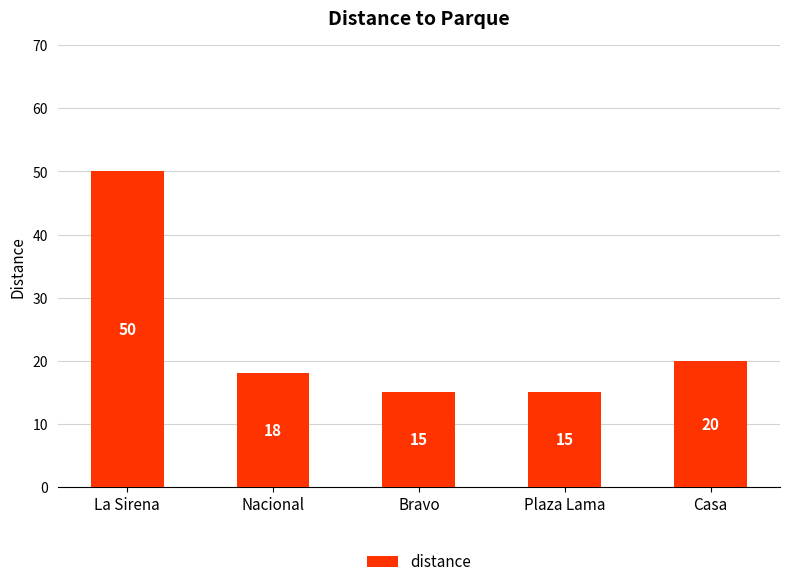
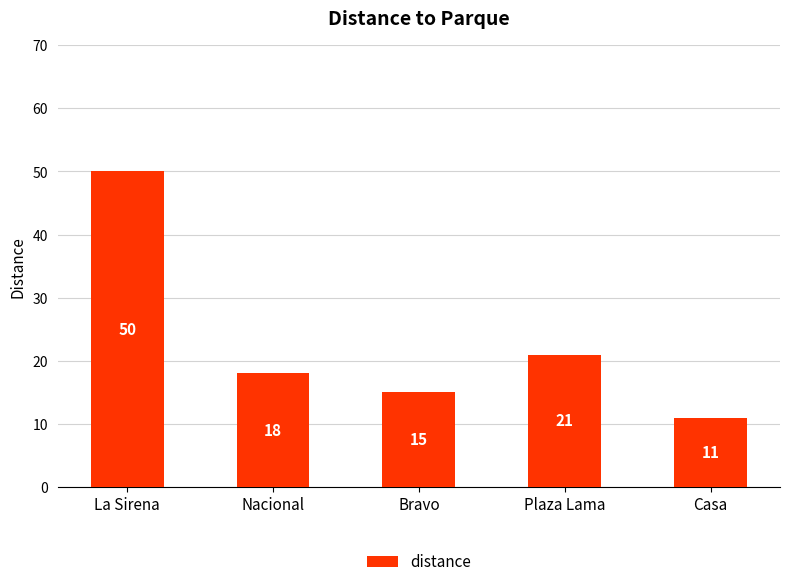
  {
    "La Sirena": 50,
    "Nacional": 18,
    "Bravo": 15,
-   "Plaza Lama": 15,
-   "Casa": 20
+   "Plaza Lama": 21,
+   "Casa": 11
  }
